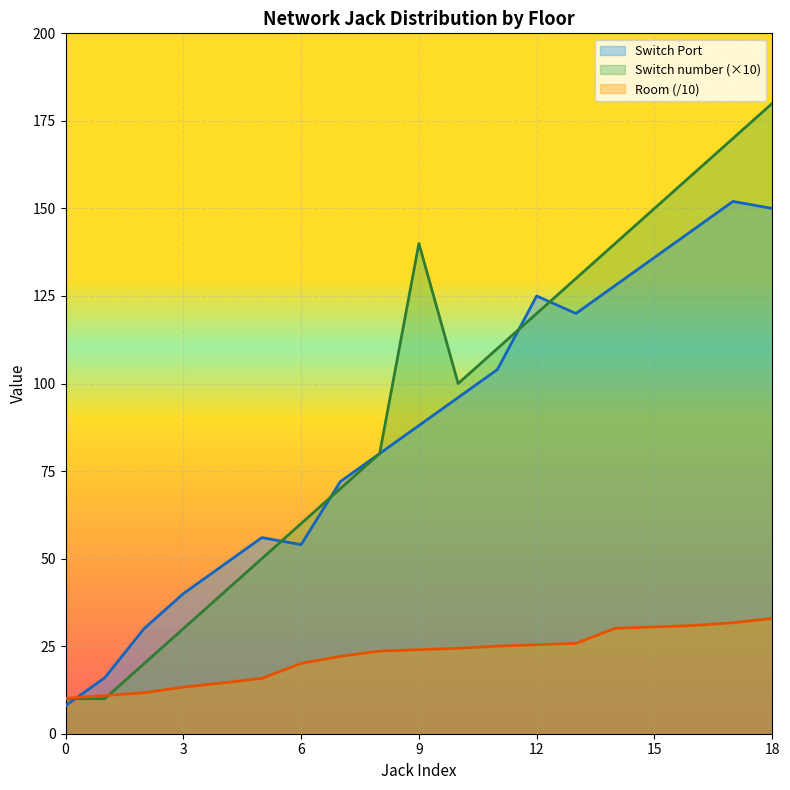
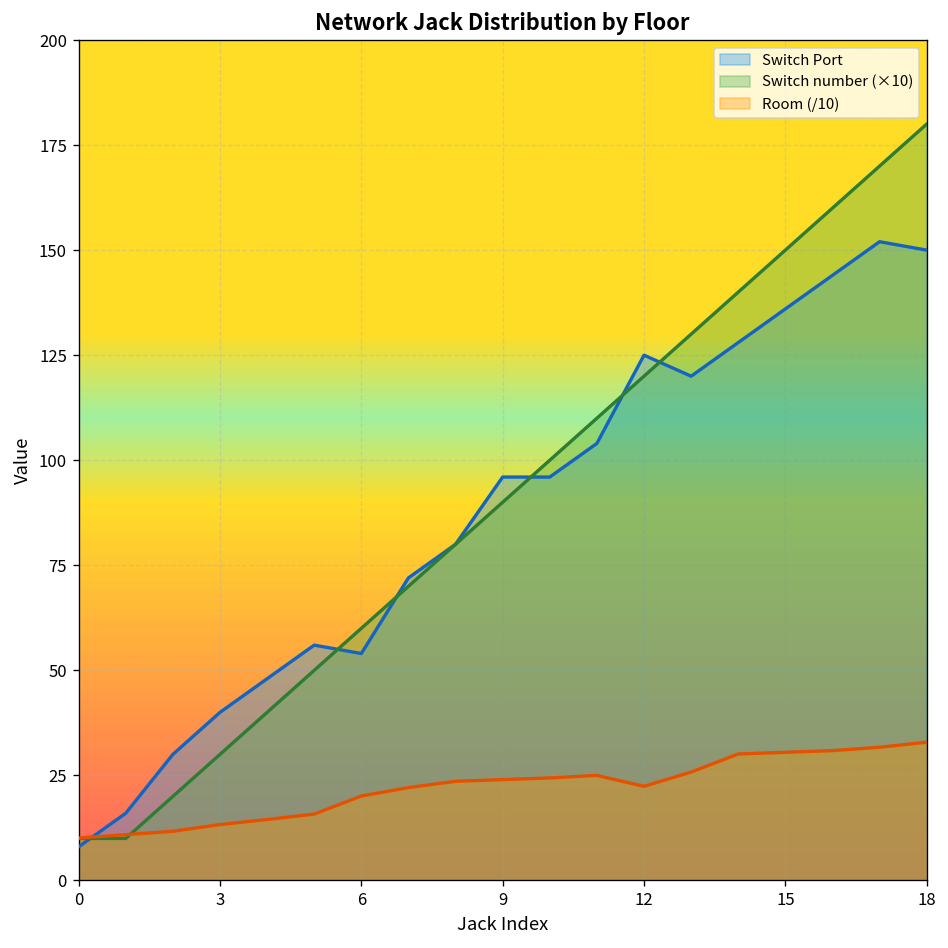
  {
    "Switch Port": {
      "0": 8,
      "6": 54,
-     "9": 88,
+     "9": 96,
      "12": 125,
      "15": 136,
      "18": 150
    },
    "Switch number (×10)": {
      "6": 60,
-     "9": 140,
+     "9": 90,
      "12": 120,
      "15": 150,
      "18": 180
    },
    "Room (/10)": {
      "6": 20,
      "9": 24,
-     "12": 25,
+     "12": 22,
      "15": 31,
      "18": 33
    }
  }
